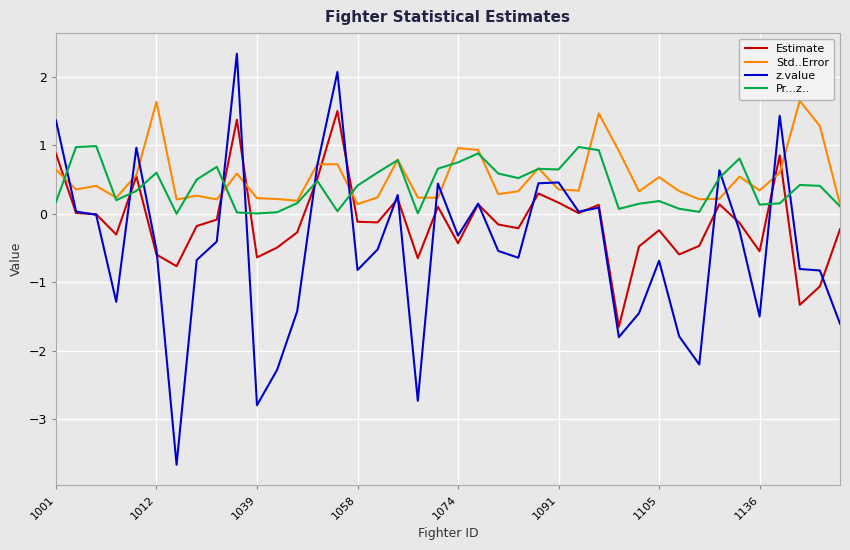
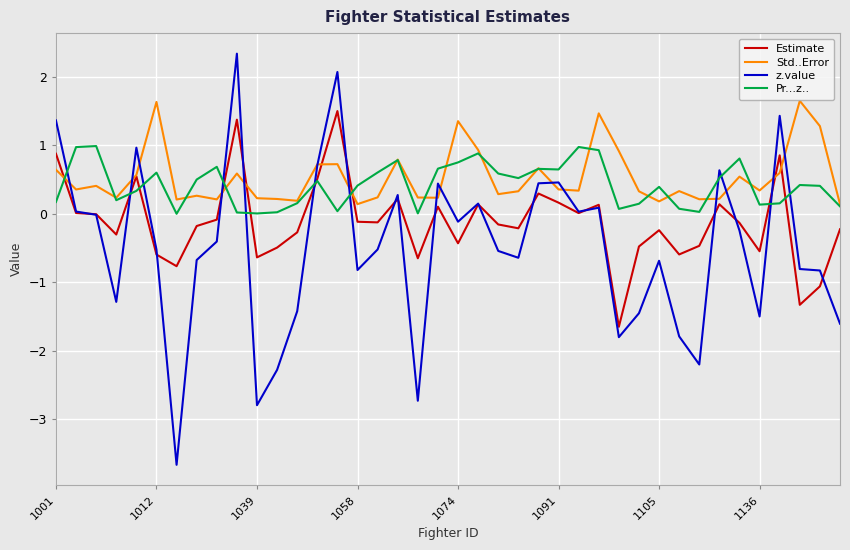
  {
    "Estimate": {
      "1001": 0.9,
      "1012": -0.6,
      "1039": -0.6,
      "1058": -0.1,
      "1074": -0.4,
      "1091": 0.2,
      "1105": -0.2,
      "1136": -0.5
    },
    "Std..Error": {
      "1001": 0.6,
      "1012": 1.6,
      "1039": 0.2,
      "1058": 0.1,
-     "1074": 1.0,
+     "1074": 1.4,
      "1091": 0.4,
-     "1105": 0.5,
+     "1105": 0.2,
      "1136": 0.3
    },
    "z.value": {
      "1001": 1.4,
      "1012": -0.5,
      "1039": -2.8,
      "1058": -0.8,
-     "1074": -0.3,
+     "1074": -0.1,
      "1091": 0.5,
      "1105": -0.7,
      "1136": -1.5
    },
    "Pr...z..": {
      "1001": 0.2,
      "1012": 0.6,
      "1039": 0.0,
      "1058": 0.4,
      "1074": 0.8,
      "1091": 0.6,
-     "1105": 0.2,
+     "1105": 0.4,
      "1136": 0.1
    }
  }
